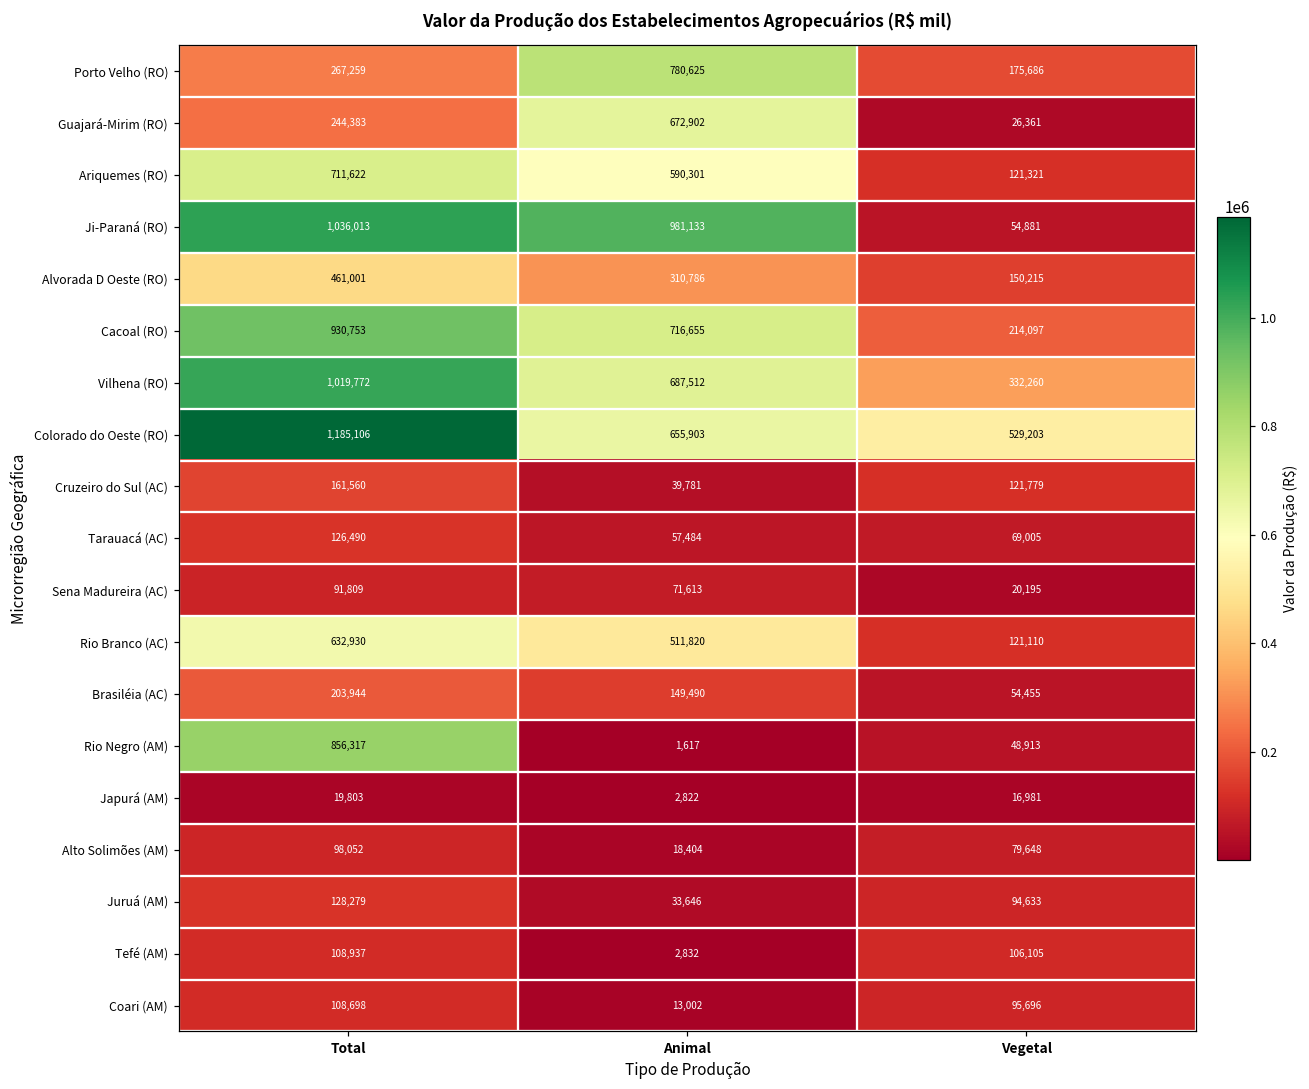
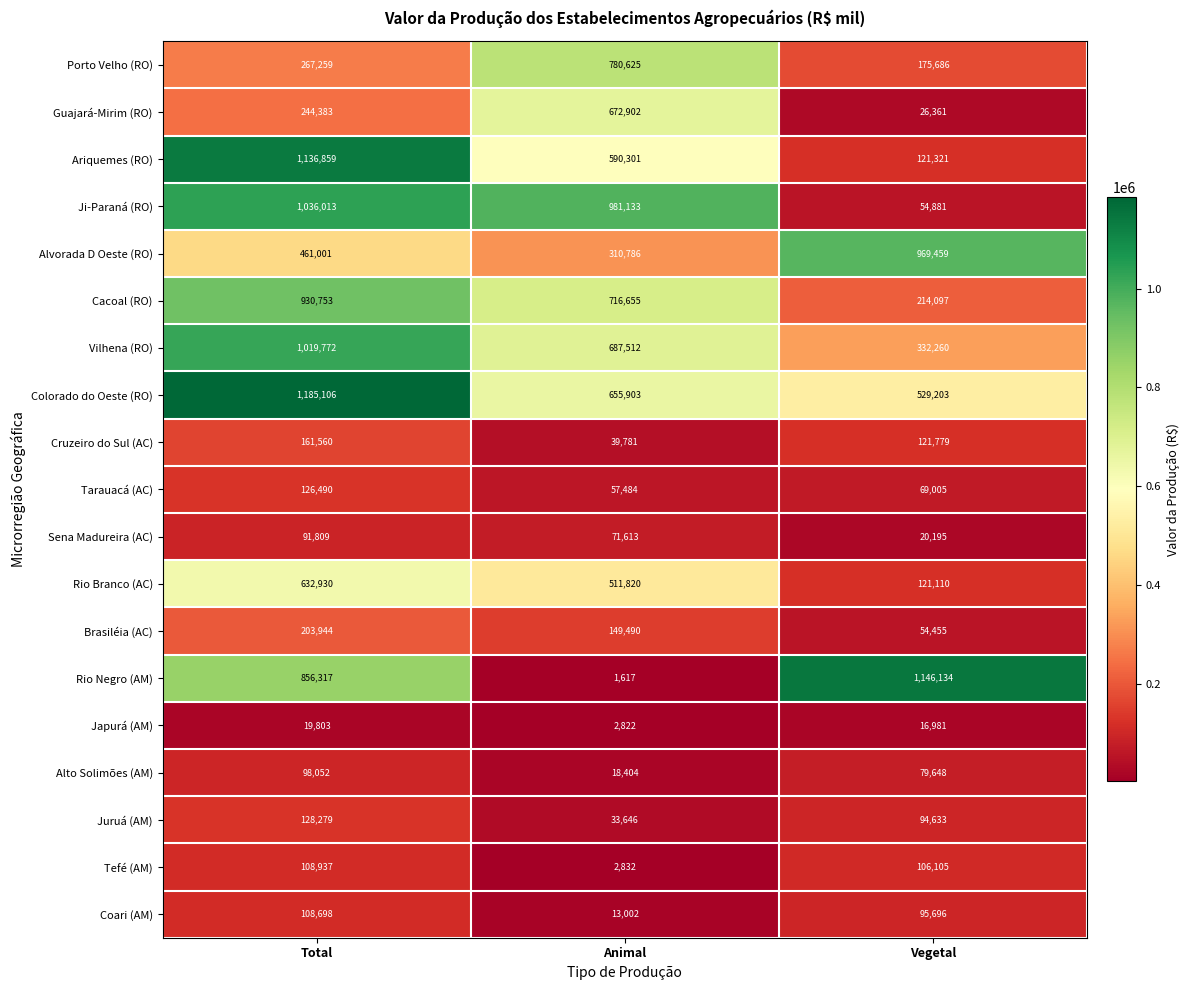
  {
    "Porto Velho (RO)": {
      "Total": "267,259",
      "Animal": "780,625",
      "Vegetal": "175,686"
    },
    "Guajará-Mirim (RO)": {
      "Total": "244,383",
      "Animal": "672,902",
      "Vegetal": "26,361"
    },
    "Ariquemes (RO)": {
-     "Total": "711,622",
+     "Total": "1,136,859",
      "Animal": "590,301",
      "Vegetal": "121,321"
    },
    "Ji-Paraná (RO)": {
      "Total": "1,036,013",
      "Animal": "981,133",
      "Vegetal": "54,881"
    },
    "Alvorada D Oeste (RO)": {
      "Total": "461,001",
      "Animal": "310,786",
-     "Vegetal": "150,215"
+     "Vegetal": "969,459"
    },
    "Cacoal (RO)": {
      "Total": "930,753",
      "Animal": "716,655",
      "Vegetal": "214,097"
    },
    "Vilhena (RO)": {
      "Total": "1,019,772",
      "Animal": "687,512",
      "Vegetal": "332,260"
    },
    "Colorado do Oeste (RO)": {
      "Total": "1,185,106",
      "Animal": "655,903",
      "Vegetal": "529,203"
    },
    "Cruzeiro do Sul (AC)": {
      "Total": "161,560",
      "Animal": "39,781",
      "Vegetal": "121,779"
    },
    "Tarauacá (AC)": {
      "Total": "126,490",
      "Animal": "57,484",
      "Vegetal": "69,005"
    },
    "Sena Madureira (AC)": {
      "Total": "91,809",
      "Animal": "71,613",
      "Vegetal": "20,195"
    },
    "Rio Branco (AC)": {
      "Total": "632,930",
      "Animal": "511,820",
      "Vegetal": "121,110"
    },
    "Brasiléia (AC)": {
      "Total": "203,944",
      "Animal": "149,490",
      "Vegetal": "54,455"
    },
    "Rio Negro (AM)": {
      "Total": "856,317",
      "Animal": "1,617",
-     "Vegetal": "48,913"
+     "Vegetal": "1,146,134"
    },
    "Japurá (AM)": {
      "Total": "19,803",
      "Animal": "2,822",
      "Vegetal": "16,981"
    },
    "Alto Solimões (AM)": {
      "Total": "98,052",
      "Animal": "18,404",
      "Vegetal": "79,648"
    },
    "Juruá (AM)": {
      "Total": "128,279",
      "Animal": "33,646",
      "Vegetal": "94,633"
    },
    "Tefé (AM)": {
      "Total": "108,937",
      "Animal": "2,832",
      "Vegetal": "106,105"
    },
    "Coari (AM)": {
      "Total": "108,698",
      "Animal": "13,002",
      "Vegetal": "95,696"
    }
  }
